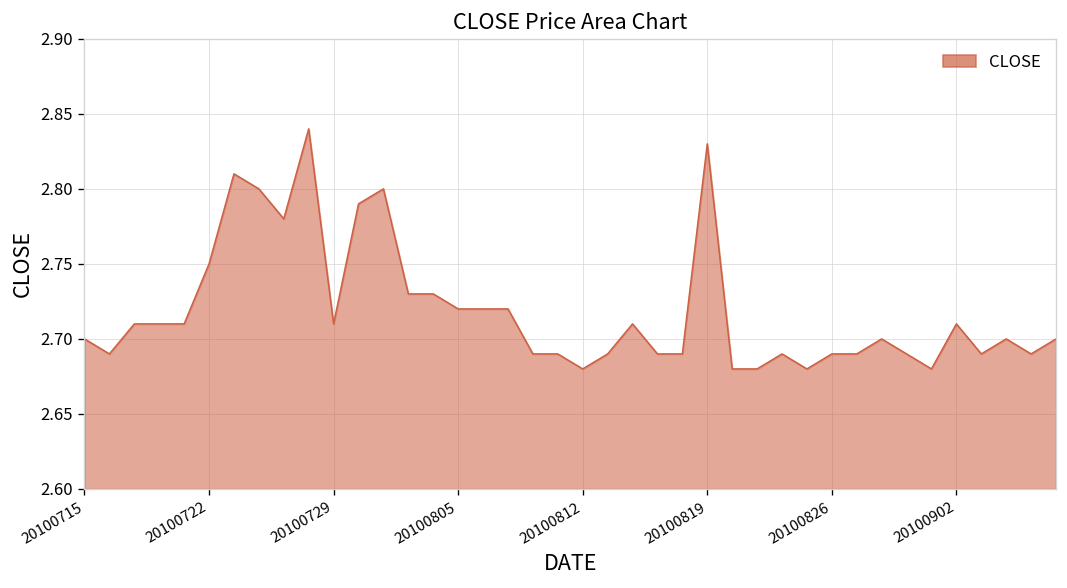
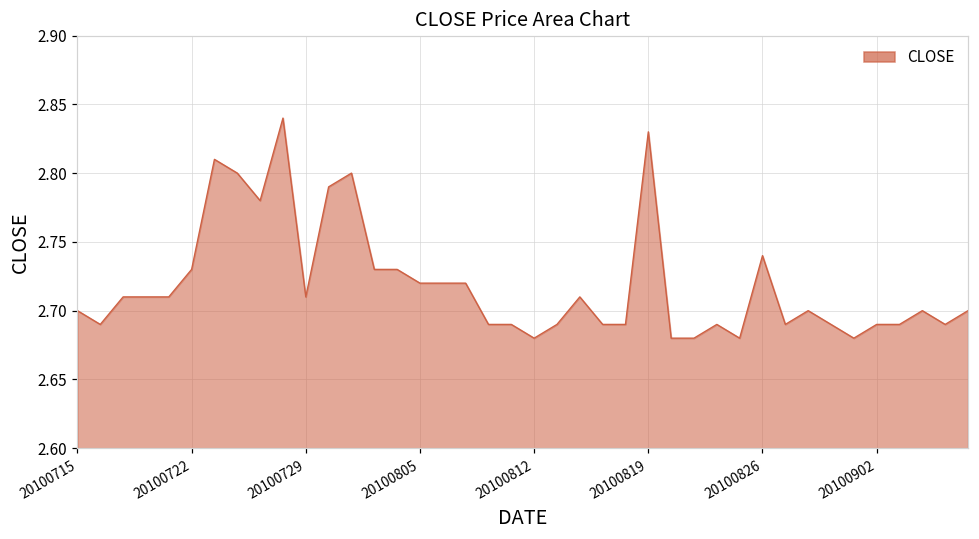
  {
    "20100715": 2.70,
-   "20100722": 2.75,
+   "20100722": 2.73,
    "20100729": 2.71,
    "20100805": 2.72,
    "20100812": 2.68,
    "20100819": 2.83,
-   "20100826": 2.69,
-   "20100902": 2.71
+   "20100826": 2.74,
+   "20100902": 2.69
  }
